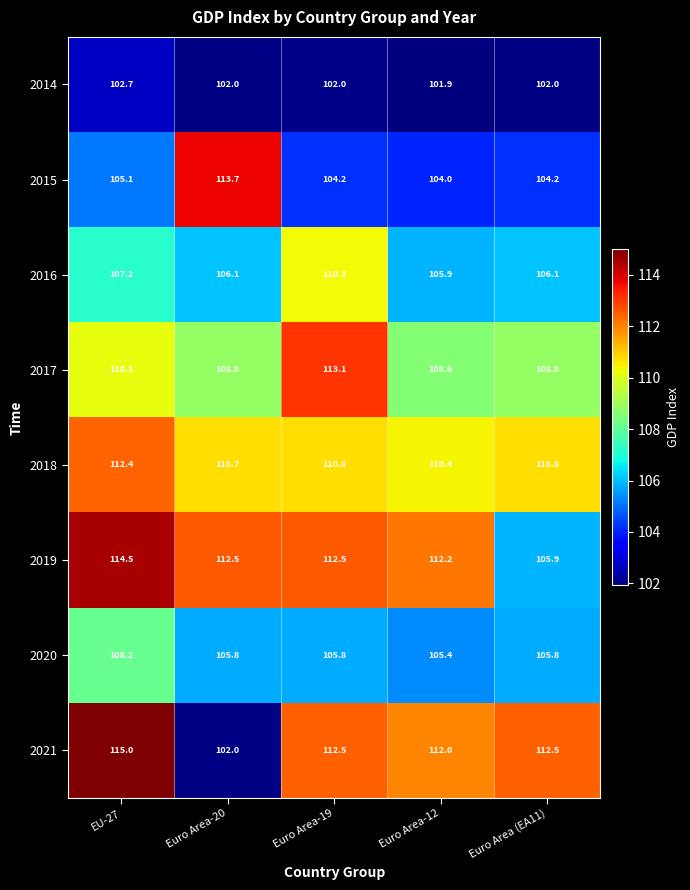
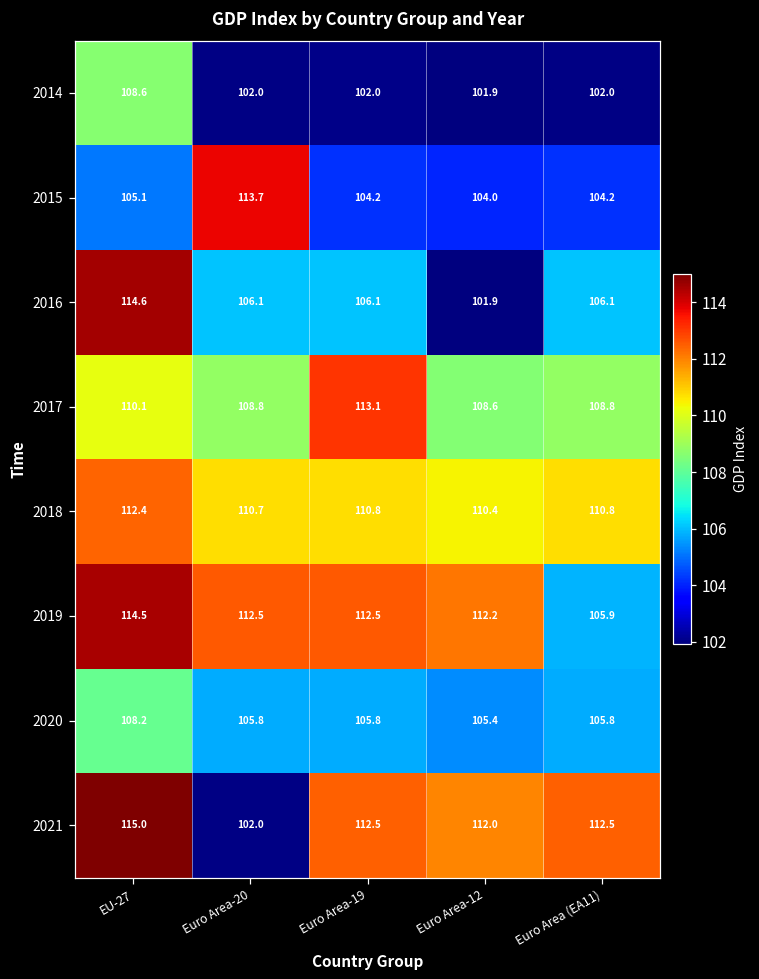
  {
    "2014": {
-     "EU-27": 102.7,
+     "EU-27": 108.6,
      "Euro Area-20": 102.0,
      "Euro Area-19": 102.0,
      "Euro Area-12": 101.9,
      "Euro Area (EA11)": 102.0
    },
    "2015": {
      "EU-27": 105.1,
      "Euro Area-20": 113.7,
      "Euro Area-19": 104.2,
      "Euro Area-12": 104.0,
      "Euro Area (EA11)": 104.2
    },
    "2016": {
-     "EU-27": 107.2,
+     "EU-27": 114.6,
      "Euro Area-20": 106.1,
-     "Euro Area-19": 110.3,
-     "Euro Area-12": 105.9,
+     "Euro Area-19": 106.1,
+     "Euro Area-12": 101.9,
      "Euro Area (EA11)": 106.1
    },
    "2017": {
      "EU-27": 110.1,
      "Euro Area-20": 108.8,
      "Euro Area-19": 113.1,
      "Euro Area-12": 108.6,
      "Euro Area (EA11)": 108.8
    },
    "2018": {
      "EU-27": 112.4,
      "Euro Area-20": 110.7,
      "Euro Area-19": 110.8,
      "Euro Area-12": 110.4,
      "Euro Area (EA11)": 110.8
    },
    "2019": {
      "EU-27": 114.5,
      "Euro Area-20": 112.5,
      "Euro Area-19": 112.5,
      "Euro Area-12": 112.2,
      "Euro Area (EA11)": 105.9
    },
    "2020": {
      "EU-27": 108.2,
      "Euro Area-20": 105.8,
      "Euro Area-19": 105.8,
      "Euro Area-12": 105.4,
      "Euro Area (EA11)": 105.8
    },
    "2021": {
      "EU-27": 115.0,
      "Euro Area-20": 102.0,
      "Euro Area-19": 112.5,
      "Euro Area-12": 112.0,
      "Euro Area (EA11)": 112.5
    }
  }
